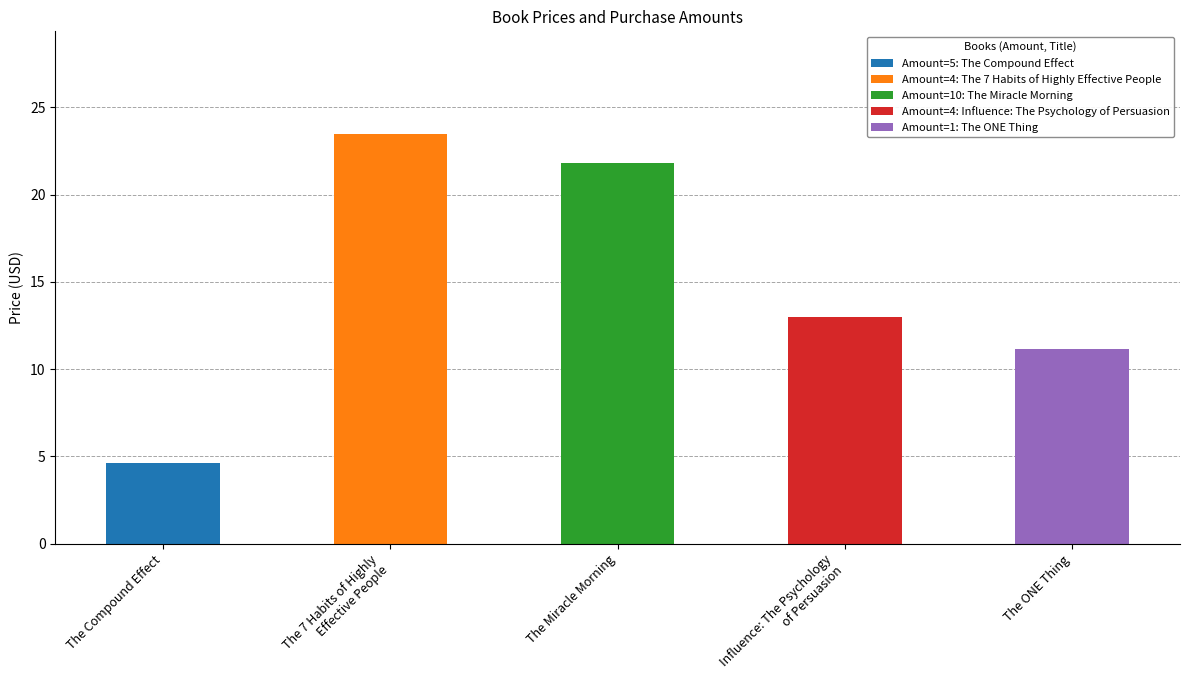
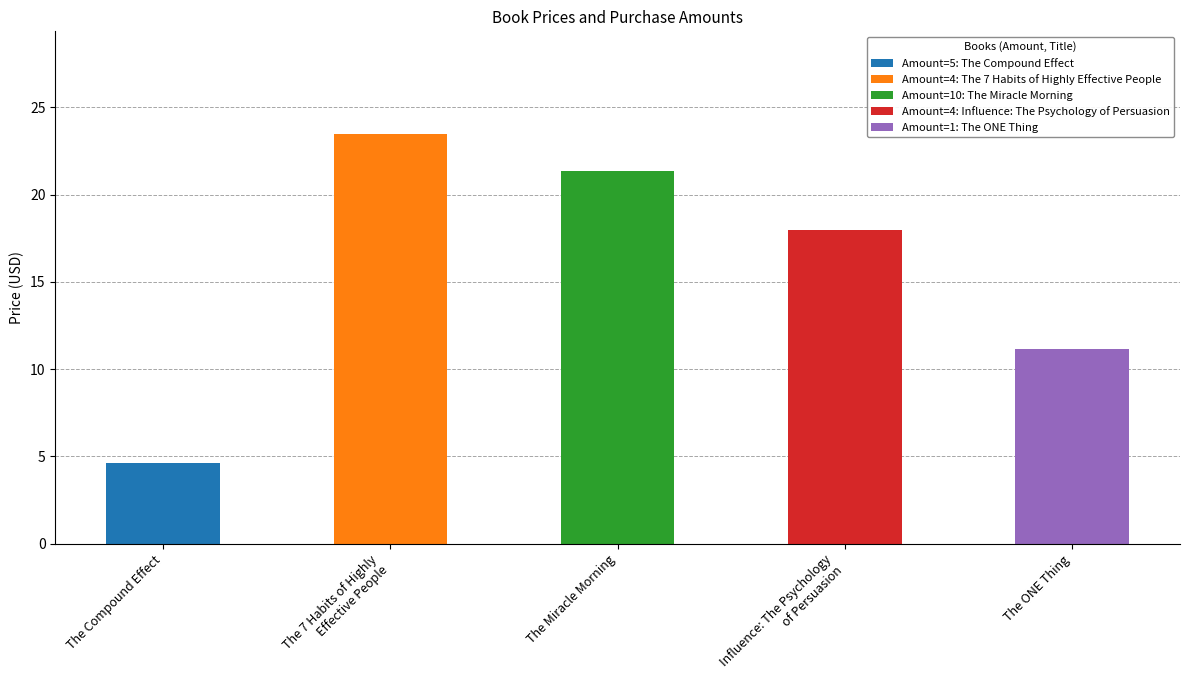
  {
    "The Compound Effect": 4.6,
    "The 7 Habits of Highly Effective People": 23.5,
-   "The Miracle Morning": 21.8,
-   "Influence: The Psychology of Persuasion": 13.0,
+   "The Miracle Morning": 21.3,
+   "Influence: The Psychology of Persuasion": 18.0,
    "The ONE Thing": 11.2
  }
